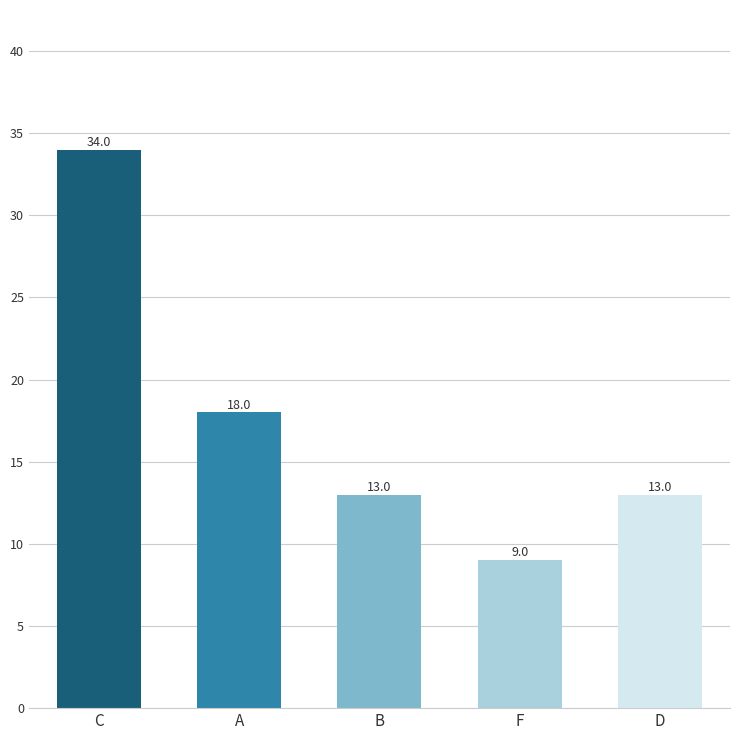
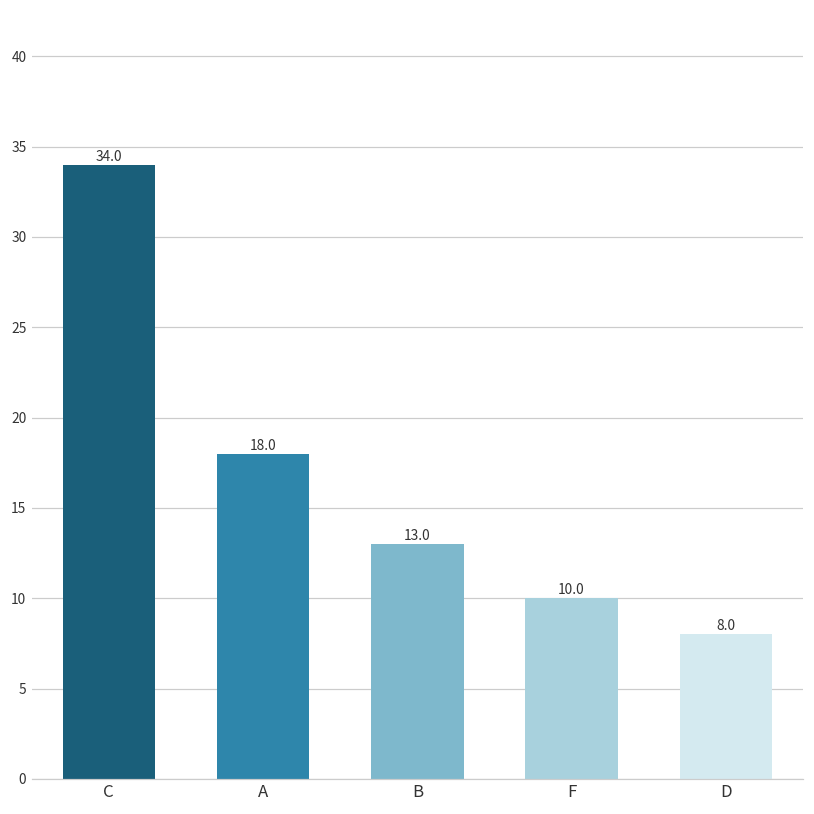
  {
    "C": 34.0,
    "A": 18.0,
    "B": 13.0,
-   "F": 9.0,
-   "D": 13.0
+   "F": 10.0,
+   "D": 8.0
  }
